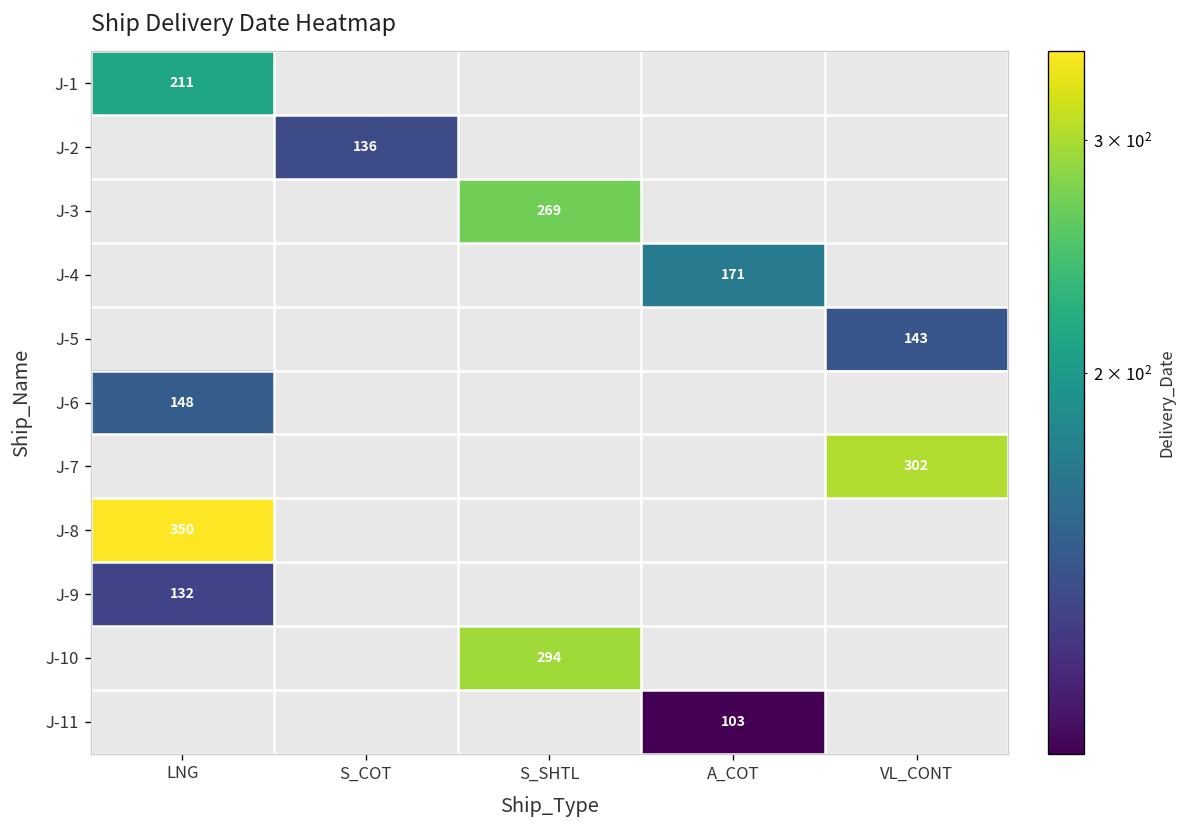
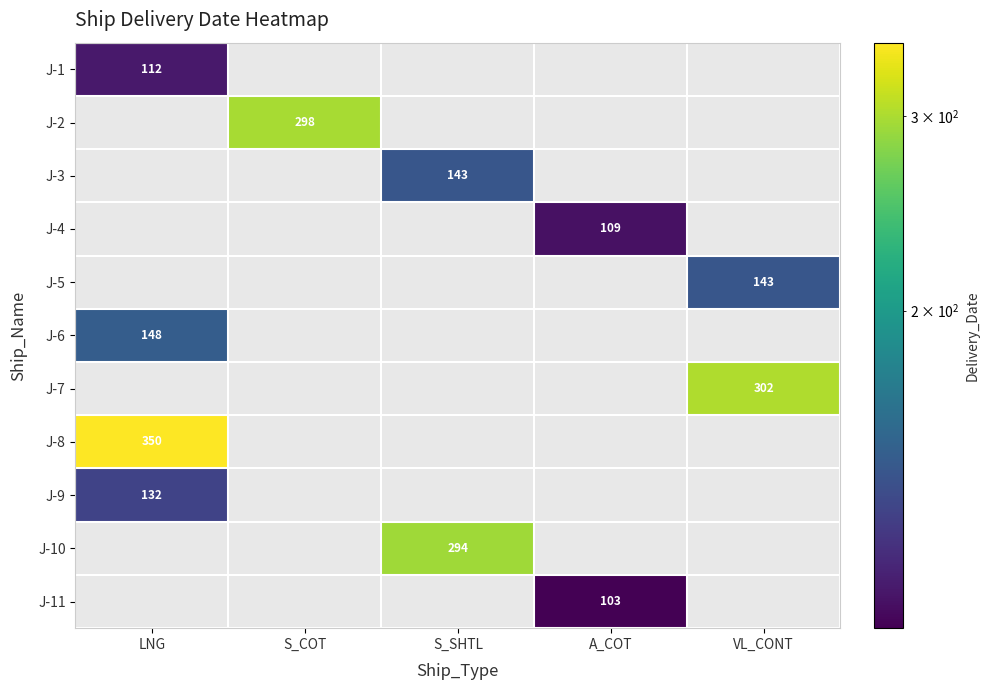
  {
    "J-1": {
-     "LNG": 211
+     "LNG": 112
    },
    "J-2": {
-     "S_COT": 136
+     "S_COT": 298
    },
    "J-3": {
-     "S_SHTL": 269
+     "S_SHTL": 143
    },
    "J-4": {
-     "A_COT": 171
+     "A_COT": 109
    },
    "J-5": {
      "VL_CONT": 143
    },
    "J-6": {
      "LNG": 148
    },
    "J-7": {
      "VL_CONT": 302
    },
    "J-8": {
      "LNG": 350
    },
    "J-9": {
      "LNG": 132
    },
    "J-10": {
      "S_SHTL": 294
    },
    "J-11": {
      "A_COT": 103
    }
  }
